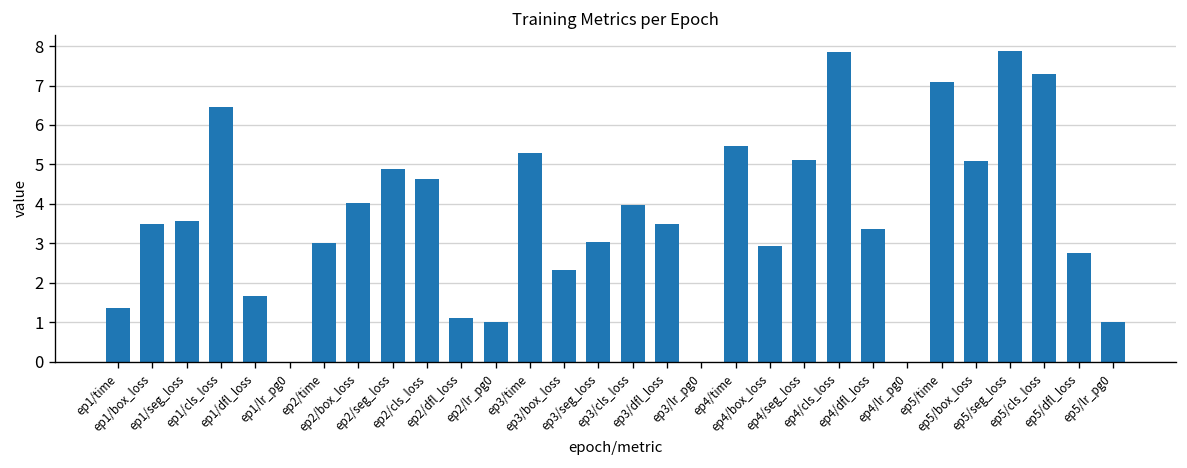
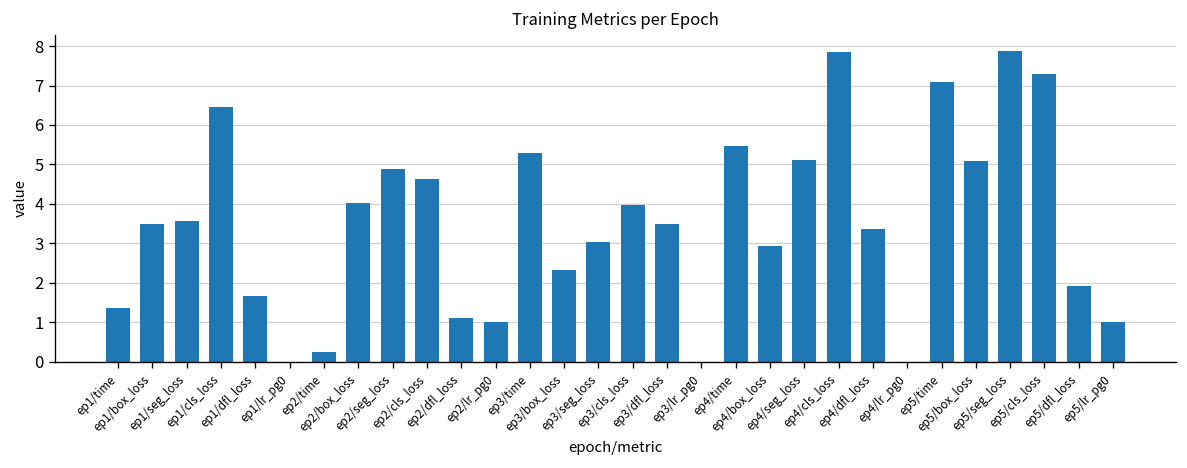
  {
    "ep1/time": 1.4,
    "ep1/box_loss": 3.5,
    "ep1/seg_loss": 3.6,
    "ep1/cls_loss": 6.5,
    "ep1/dfl_loss": 1.7,
-   "ep2/time": 3.0,
+   "ep2/time": 0.2,
    "ep2/box_loss": 4.0,
    "ep2/seg_loss": 4.9,
    "ep2/cls_loss": 4.6,
    "ep2/dfl_loss": 1.1,
    "ep2/lr_pg0": 1.0,
    "ep3/time": 5.3,
    "ep3/box_loss": 2.3,
    "ep3/seg_loss": 3.0,
    "ep3/cls_loss": 4.0,
    "ep3/dfl_loss": 3.5,
    "ep4/time": 5.5,
    "ep4/box_loss": 2.9,
    "ep4/seg_loss": 5.1,
    "ep4/cls_loss": 7.9,
    "ep4/dfl_loss": 3.4,
    "ep5/time": 7.1,
    "ep5/box_loss": 5.1,
    "ep5/seg_loss": 7.9,
    "ep5/cls_loss": 7.3,
-   "ep5/dfl_loss": 2.7,
+   "ep5/dfl_loss": 1.9,
    "ep5/lr_pg0": 1.0
  }
